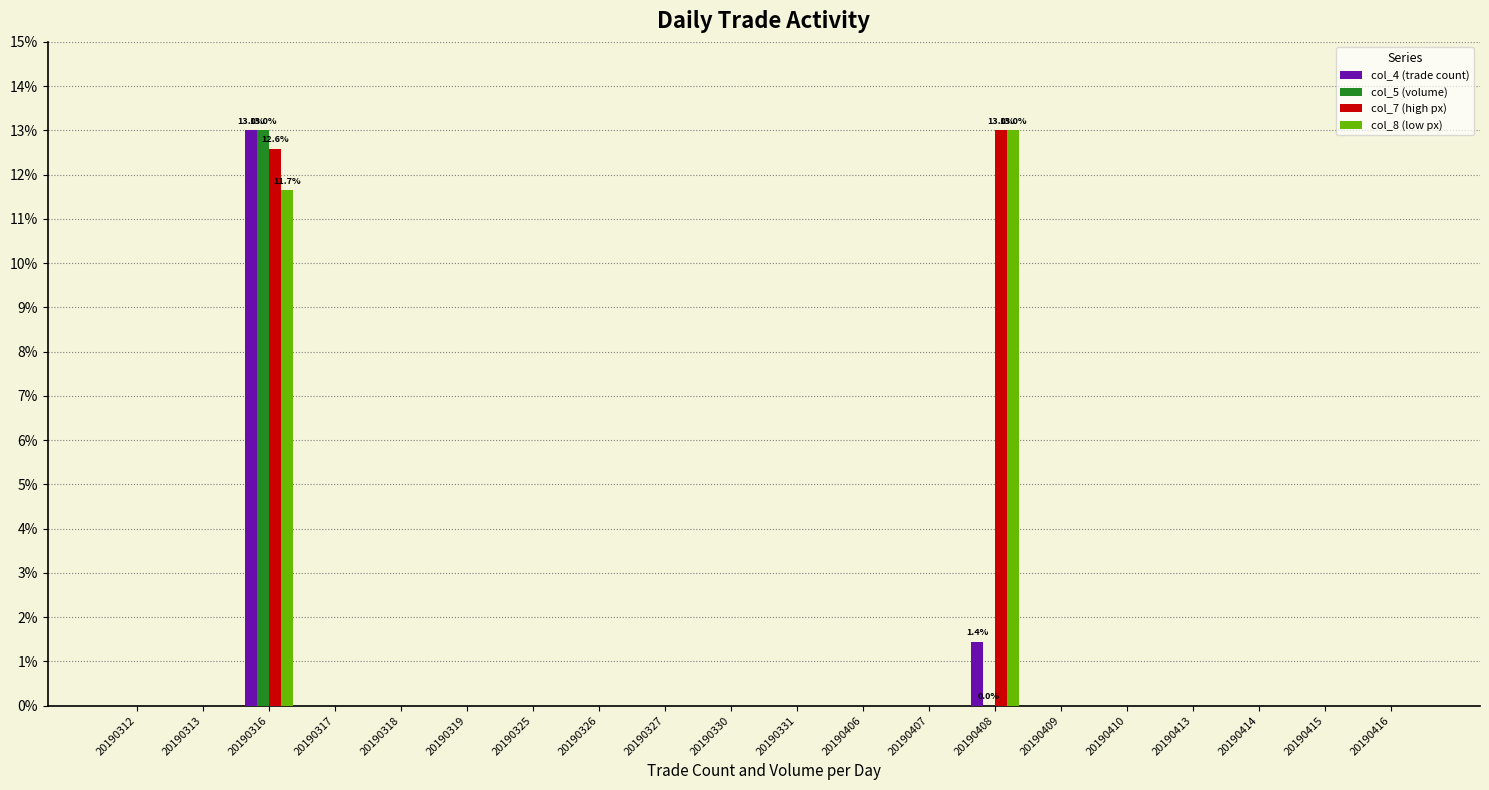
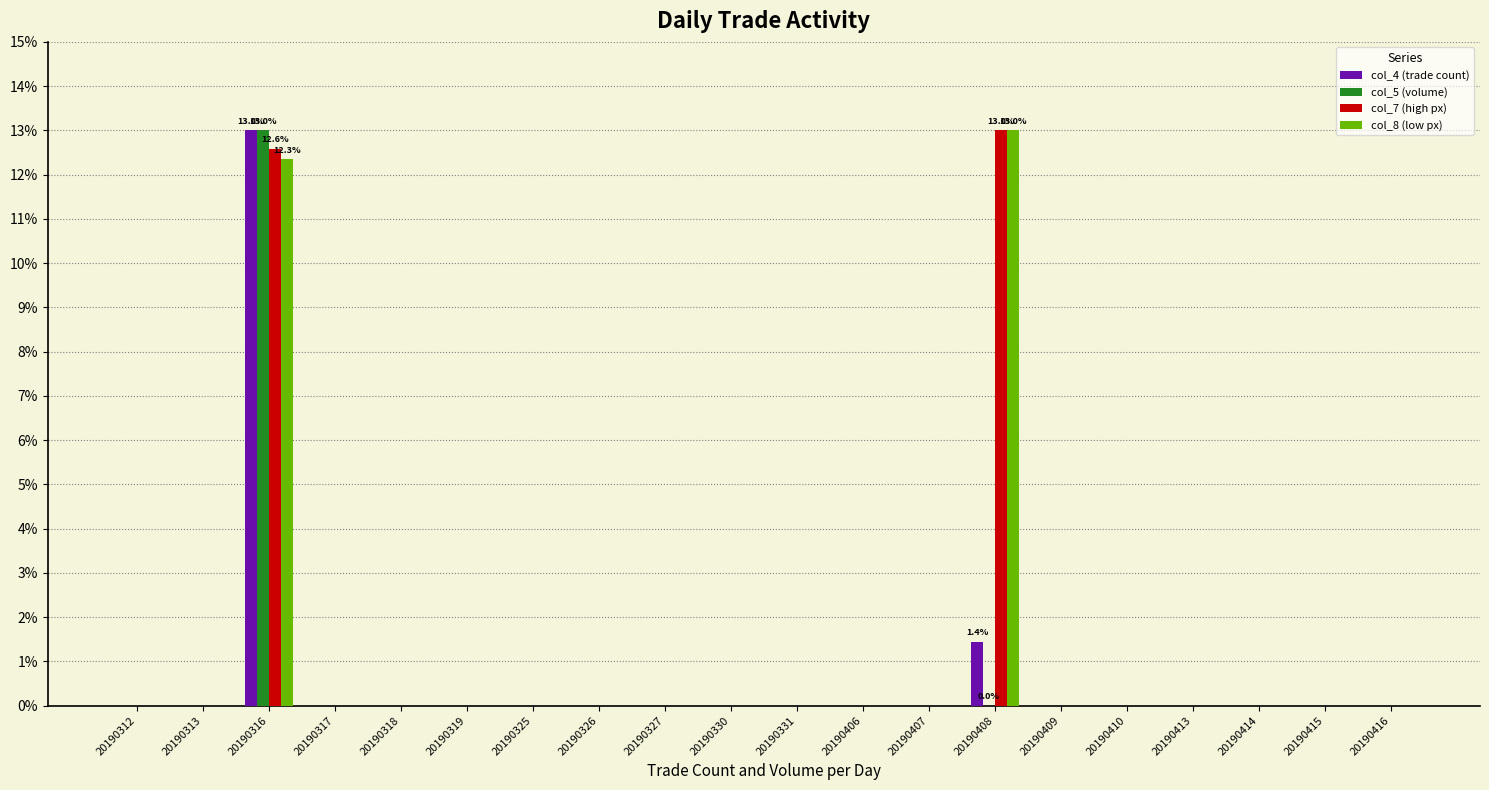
  {
    "col_4 (trade count)": {
      "20190408": "1.4%"
    },
    "col_5 (volume)": {
      "20190408": "0.0%"
    },
    "col_7 (high px)": {
      "20190316": "12.6%"
    },
    "col_8 (low px)": {
-     "20190316": "11.7%"
+     "20190316": "12.3%"
    }
  }
